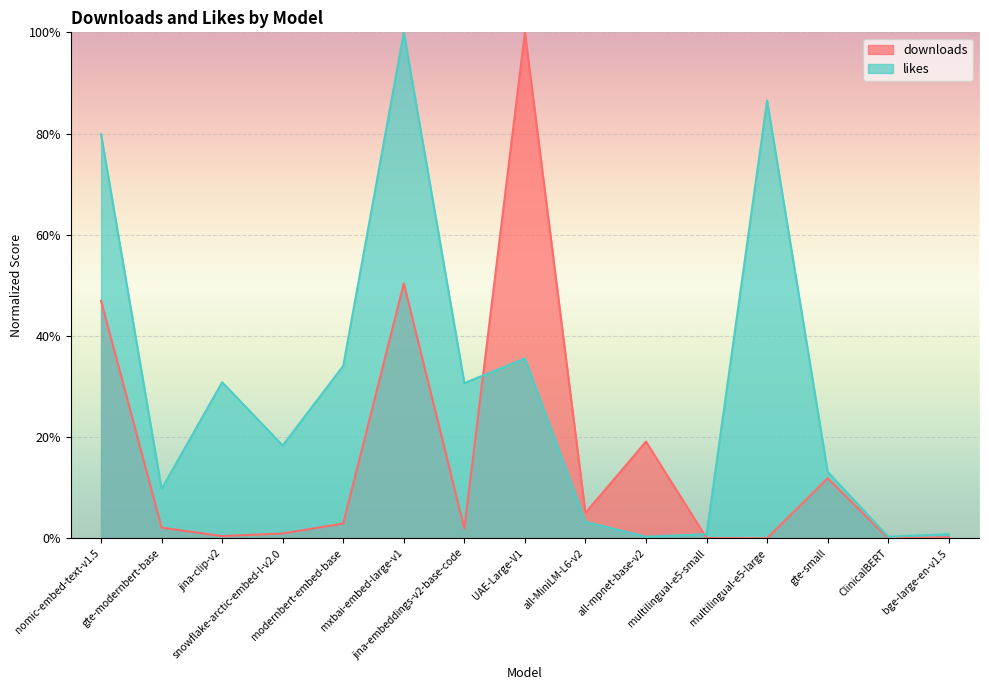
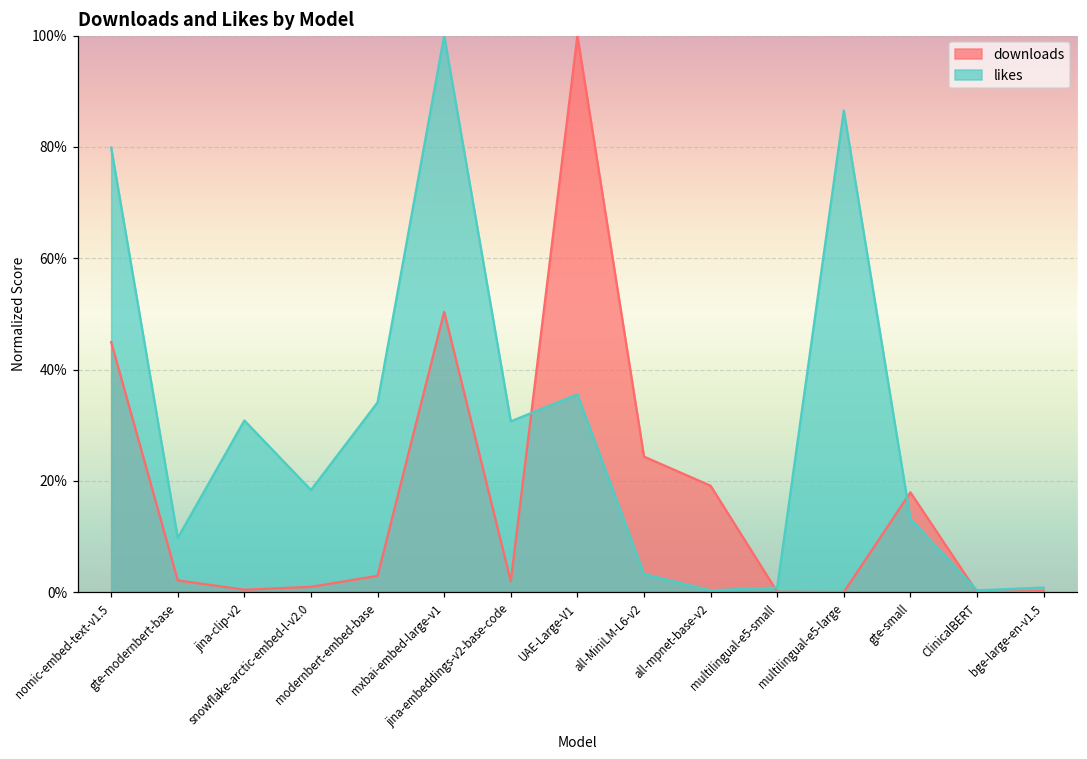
  {
    "downloads": {
-     "nomic-embed-text-v1.5": "47%",
+     "nomic-embed-text-v1.5": "45%",
      "gte-modernbert-base": "2%",
      "jina-clip-v2": "0%",
      "snowflake-arctic-embed-l-v2.0": "1%",
      "modernbert-embed-base": "3%",
      "mxbai-embed-large-v1": "50%",
      "jina-embeddings-v2-base-code": "2%",
      "UAE-Large-V1": "100%",
-     "all-MiniLM-L6-v2": "5%",
+     "all-MiniLM-L6-v2": "24%",
      "all-mpnet-base-v2": "19%",
      "multilingual-e5-small": "0%",
      "multilingual-e5-large": "0%",
-     "gte-small": "12%",
+     "gte-small": "18%",
      "bge-large-en-v1.5": "0%"
    },
    "likes": {
      "nomic-embed-text-v1.5": "80%",
      "gte-modernbert-base": "10%",
      "jina-clip-v2": "31%",
      "snowflake-arctic-embed-l-v2.0": "18%",
      "modernbert-embed-base": "34%",
      "mxbai-embed-large-v1": "100%",
      "jina-embeddings-v2-base-code": "31%",
      "UAE-Large-V1": "36%",
      "all-MiniLM-L6-v2": "3%",
      "all-mpnet-base-v2": "0%",
      "multilingual-e5-small": "1%",
      "multilingual-e5-large": "87%",
      "gte-small": "13%",
      "bge-large-en-v1.5": "1%"
    }
  }
